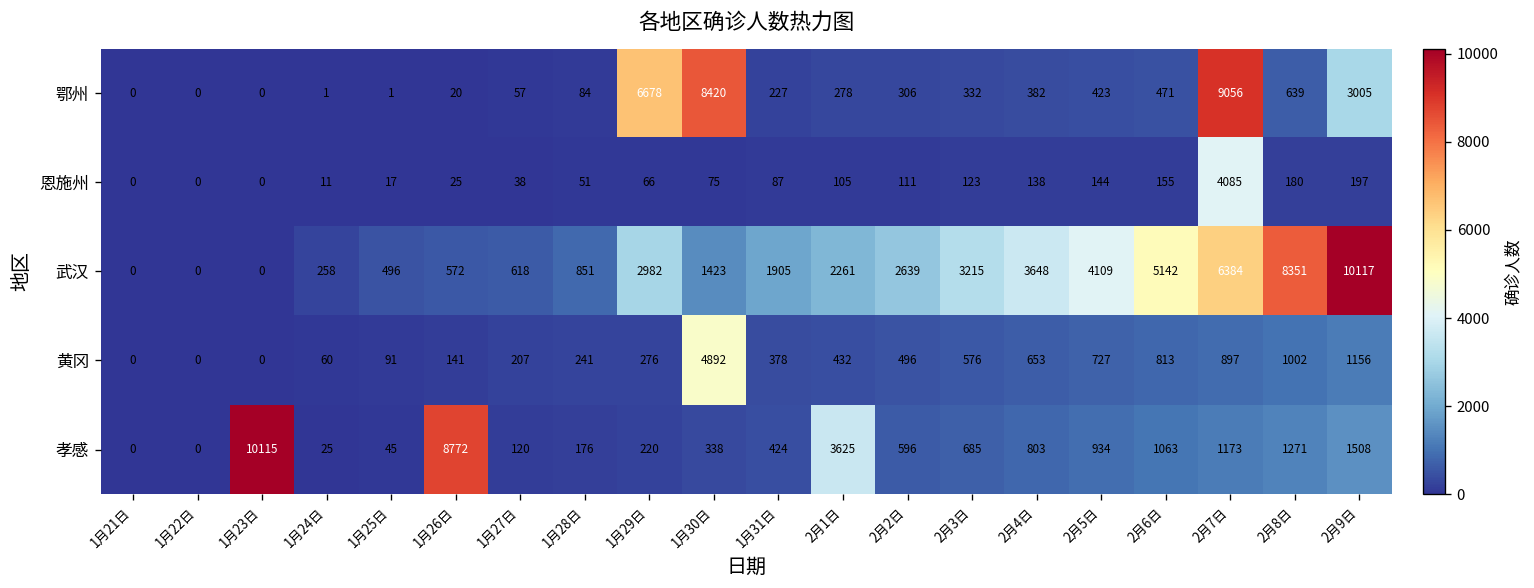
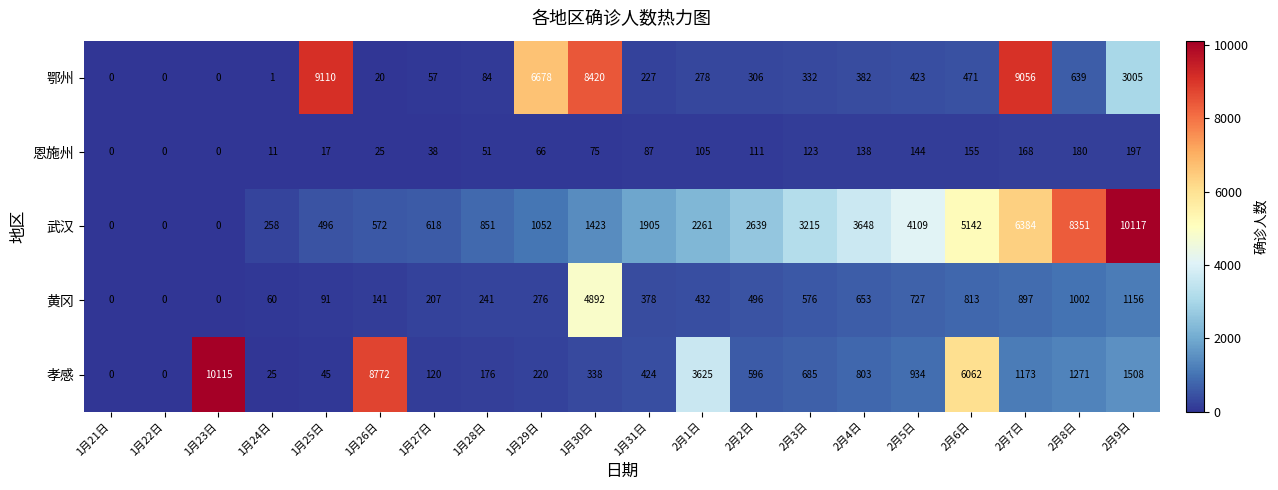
  {
    "鄂州": {
      "1月21日": 0,
      "1月22日": 0,
      "1月23日": 0,
      "1月24日": 1,
-     "1月25日": 1,
+     "1月25日": 9110,
      "1月26日": 20,
      "1月27日": 57,
      "1月28日": 84,
      "1月29日": 6678,
      "1月30日": 8420,
      "1月31日": 227,
      "2月1日": 278,
      "2月2日": 306,
      "2月3日": 332,
      "2月4日": 382,
      "2月5日": 423,
      "2月6日": 471,
      "2月7日": 9056,
      "2月8日": 639,
      "2月9日": 3005
    },
    "恩施州": {
      "1月21日": 0,
      "1月22日": 0,
      "1月23日": 0,
      "1月24日": 11,
      "1月25日": 17,
      "1月26日": 25,
      "1月27日": 38,
      "1月28日": 51,
      "1月29日": 66,
      "1月30日": 75,
      "1月31日": 87,
      "2月1日": 105,
      "2月2日": 111,
      "2月3日": 123,
      "2月4日": 138,
      "2月5日": 144,
      "2月6日": 155,
-     "2月7日": 4085,
+     "2月7日": 168,
      "2月8日": 180,
      "2月9日": 197
    },
    "武汉": {
      "1月21日": 0,
      "1月22日": 0,
      "1月23日": 0,
      "1月24日": 258,
      "1月25日": 496,
      "1月26日": 572,
      "1月27日": 618,
      "1月28日": 851,
-     "1月29日": 2982,
+     "1月29日": 1052,
      "1月30日": 1423,
      "1月31日": 1905,
      "2月1日": 2261,
      "2月2日": 2639,
      "2月3日": 3215,
      "2月4日": 3648,
      "2月5日": 4109,
      "2月6日": 5142,
      "2月7日": 6384,
      "2月8日": 8351,
      "2月9日": 10117
    },
    "黄冈": {
      "1月21日": 0,
      "1月22日": 0,
      "1月23日": 0,
      "1月24日": 60,
      "1月25日": 91,
      "1月26日": 141,
      "1月27日": 207,
      "1月28日": 241,
      "1月29日": 276,
      "1月30日": 4892,
      "1月31日": 378,
      "2月1日": 432,
      "2月2日": 496,
      "2月3日": 576,
      "2月4日": 653,
      "2月5日": 727,
      "2月6日": 813,
      "2月7日": 897,
      "2月8日": 1002,
      "2月9日": 1156
    },
    "孝感": {
      "1月21日": 0,
      "1月22日": 0,
      "1月23日": 10115,
      "1月24日": 25,
      "1月25日": 45,
      "1月26日": 8772,
      "1月27日": 120,
      "1月28日": 176,
      "1月29日": 220,
      "1月30日": 338,
      "1月31日": 424,
      "2月1日": 3625,
      "2月2日": 596,
      "2月3日": 685,
      "2月4日": 803,
      "2月5日": 934,
-     "2月6日": 1063,
+     "2月6日": 6062,
      "2月7日": 1173,
      "2月8日": 1271,
      "2月9日": 1508
    }
  }
